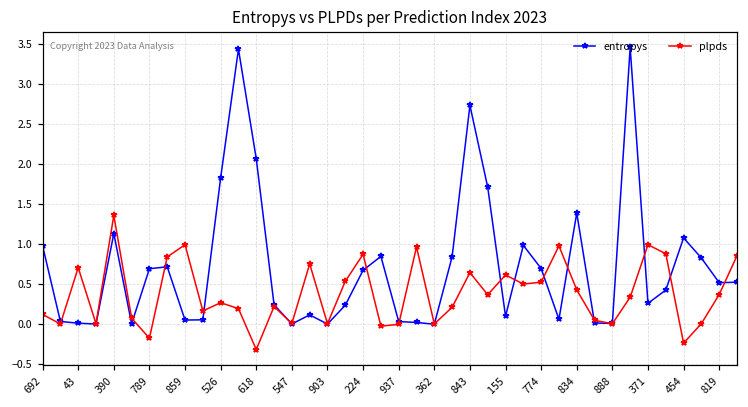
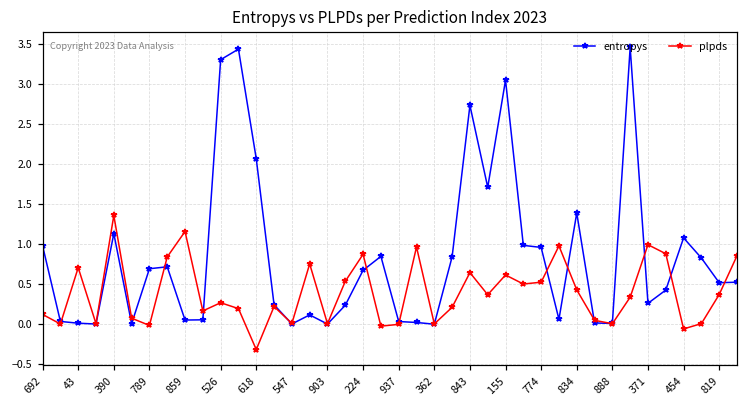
  {
    "entropys": {
      "692": 1.0,
      "43": 0.0,
      "390": 1.1,
      "789": 0.7,
      "859": 0.1,
-     "526": 1.8,
+     "526": 3.3,
      "618": 2.1,
      "224": 0.7,
      "937": 0.0,
      "843": 2.7,
-     "155": 0.1,
-     "774": 0.7,
+     "155": 3.1,
+     "774": 1.0,
      "834": 1.4,
      "371": 0.3,
      "454": 1.1,
      "819": 0.5
    },
    "plpds": {
      "692": 0.1,
      "43": 0.7,
      "390": 1.4,
-     "789": -0.2,
-     "859": 1.0,
+     "789": 0.0,
+     "859": 1.2,
      "526": 0.3,
      "618": -0.3,
      "224": 0.9,
      "937": 0.0,
      "843": 0.6,
      "155": 0.6,
      "774": 0.5,
      "834": 0.4,
      "371": 1.0,
-     "454": -0.2,
+     "454": -0.1,
      "819": 0.4
    }
  }
